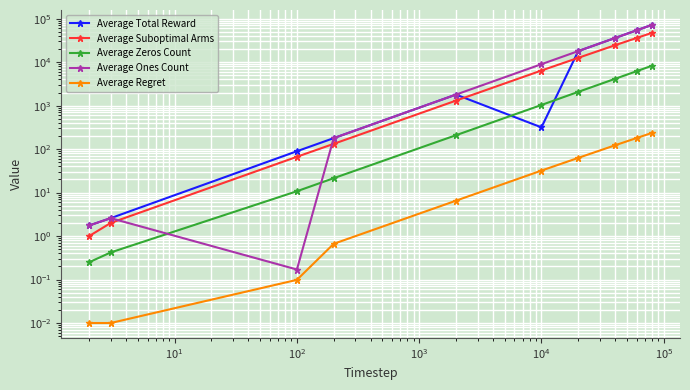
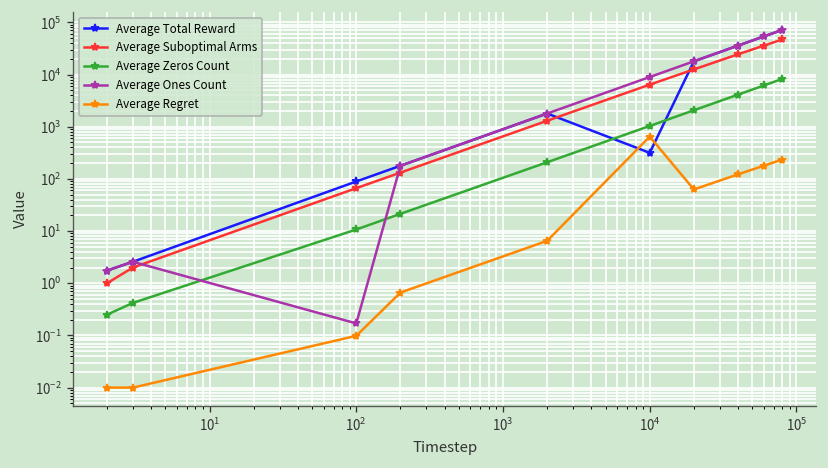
  {
    "Average Total Reward": {
      "10^2": 90,
      "10^4": 300
    },
    "Average Suboptimal Arms": {
      "10^2": 70,
      "10^4": 6000
    },
    "Average Zeros Count": {
      "10^2": 11,
      "10^4": 1000
    },
    "Average Ones Count": {
      "10^2": 0.17,
      "10^4": 9000
    },
    "Average Regret": {
      "10^2": 0.10,
-     "10^4": 30
+     "10^4": 600
    }
  }
